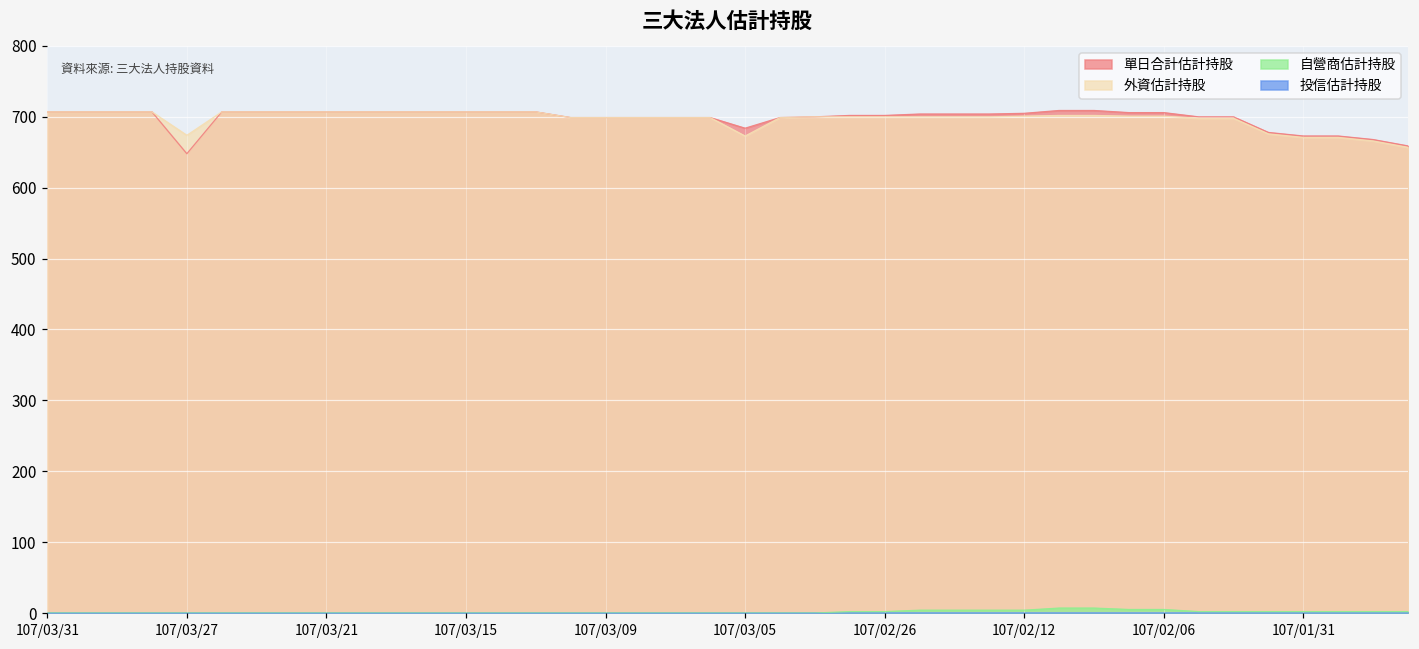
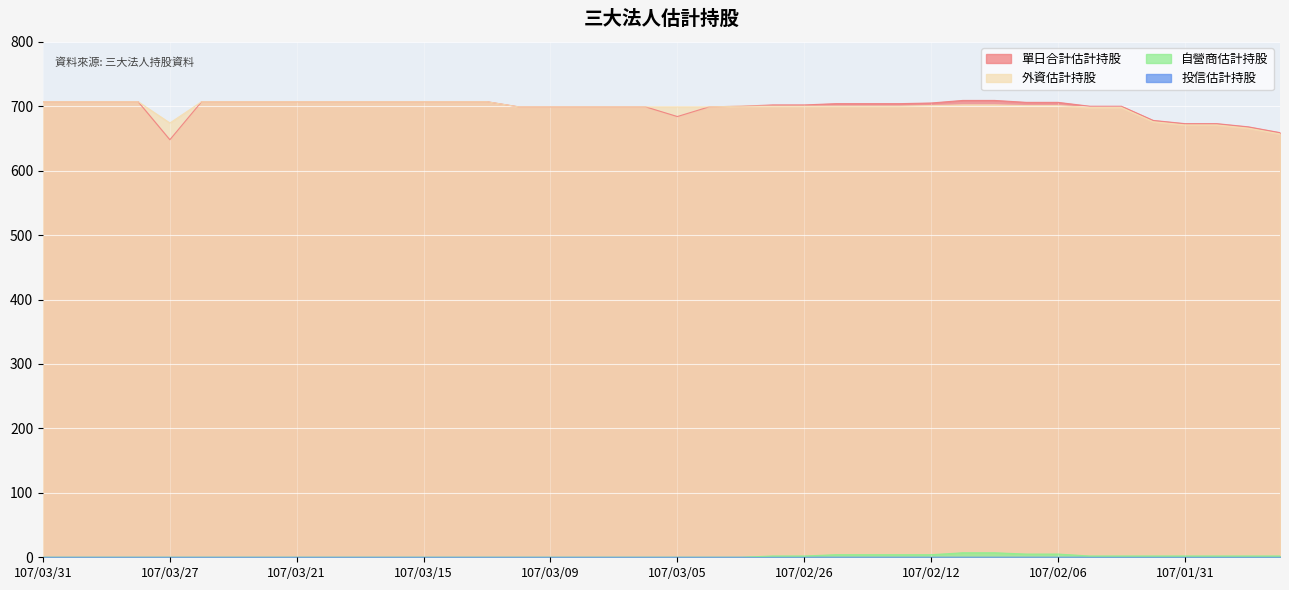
  {
    "單日合計估計持股": {
      "107/03/27": 650,
      "107/03/05": 680,
      "107/02/12": 710,
      "107/02/06": 710
    },
    "外資估計持股": {
      "107/03/27": 670,
-     "107/03/05": 670,
+     "107/03/05": 700,
      "107/02/12": 700,
      "107/02/06": 700
    },
    "自營商估計持股": {
      "107/02/12": 0,
      "107/02/06": 10
    },
    "投信估計持股": {
      "107/02/12": 0,
      "107/02/06": 0
    }
  }
